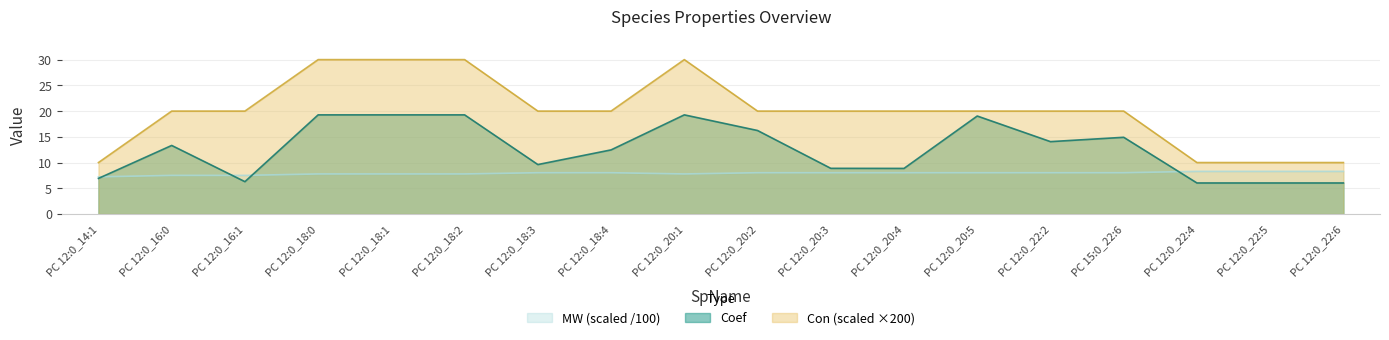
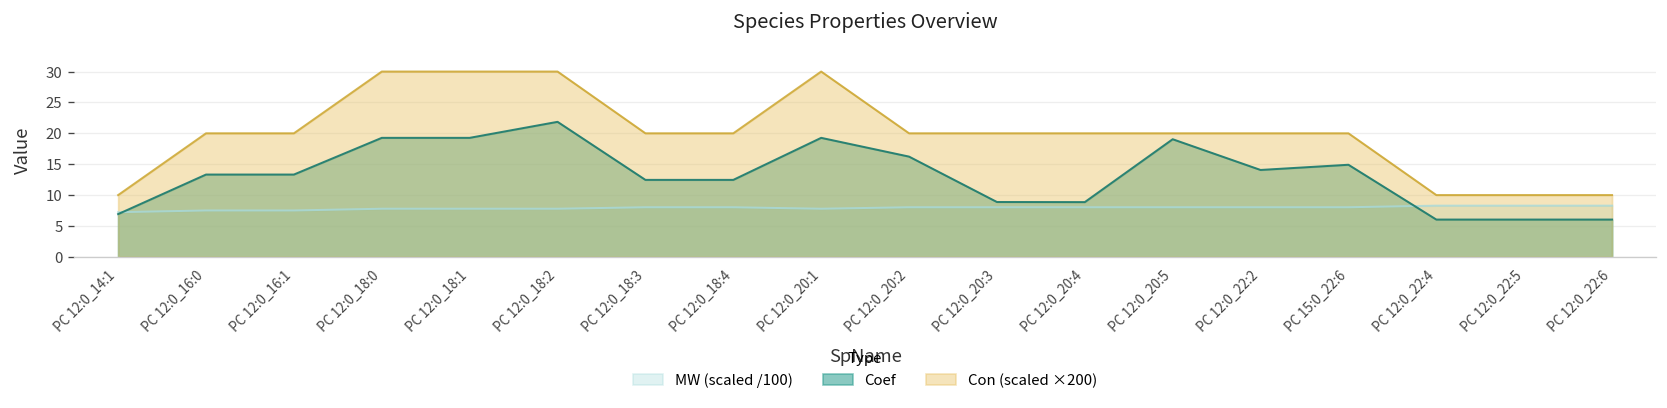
  {
    "MW (scaled /100)": {
      "PC 12:0_16:0": 8,
      "PC 12:0_16:1": 8,
      "PC 12:0_18:0": 8,
      "PC 12:0_18:1": 8,
      "PC 12:0_18:2": 8,
      "PC 12:0_18:3": 8,
      "PC 12:0_18:4": 8,
      "PC 12:0_20:1": 8,
      "PC 12:0_20:2": 8,
      "PC 12:0_20:3": 8,
      "PC 12:0_20:4": 8,
      "PC 12:0_20:5": 8,
      "PC 12:0_22:2": 8,
      "PC 15:0_22:6": 8,
      "PC 12:0_22:4": 8,
      "PC 12:0_22:5": 8,
      "PC 12:0_22:6": 8
    },
    "Coef": {
      "PC 12:0_16:0": 13,
-     "PC 12:0_16:1": 6,
+     "PC 12:0_16:1": 13,
      "PC 12:0_18:0": 19,
      "PC 12:0_18:1": 19,
-     "PC 12:0_18:2": 19,
-     "PC 12:0_18:3": 10,
+     "PC 12:0_18:2": 22,
+     "PC 12:0_18:3": 12,
      "PC 12:0_18:4": 12,
      "PC 12:0_20:1": 19,
      "PC 12:0_20:2": 16,
      "PC 12:0_20:3": 9,
      "PC 12:0_20:4": 9,
      "PC 12:0_20:5": 19,
      "PC 12:0_22:2": 14,
      "PC 15:0_22:6": 15,
      "PC 12:0_22:4": 6,
      "PC 12:0_22:5": 6,
      "PC 12:0_22:6": 6
    },
    "Con (scaled ×200)": {
      "PC 12:0_14:1": 10,
      "PC 12:0_16:0": 20,
      "PC 12:0_16:1": 20,
      "PC 12:0_18:0": 30,
      "PC 12:0_18:1": 30,
      "PC 12:0_18:2": 30,
      "PC 12:0_18:3": 20,
      "PC 12:0_18:4": 20,
      "PC 12:0_20:1": 30,
      "PC 12:0_20:2": 20,
      "PC 12:0_20:3": 20,
      "PC 12:0_20:4": 20,
      "PC 12:0_20:5": 20,
      "PC 12:0_22:2": 20,
      "PC 15:0_22:6": 20,
      "PC 12:0_22:4": 10,
      "PC 12:0_22:5": 10,
      "PC 12:0_22:6": 10
    }
  }
